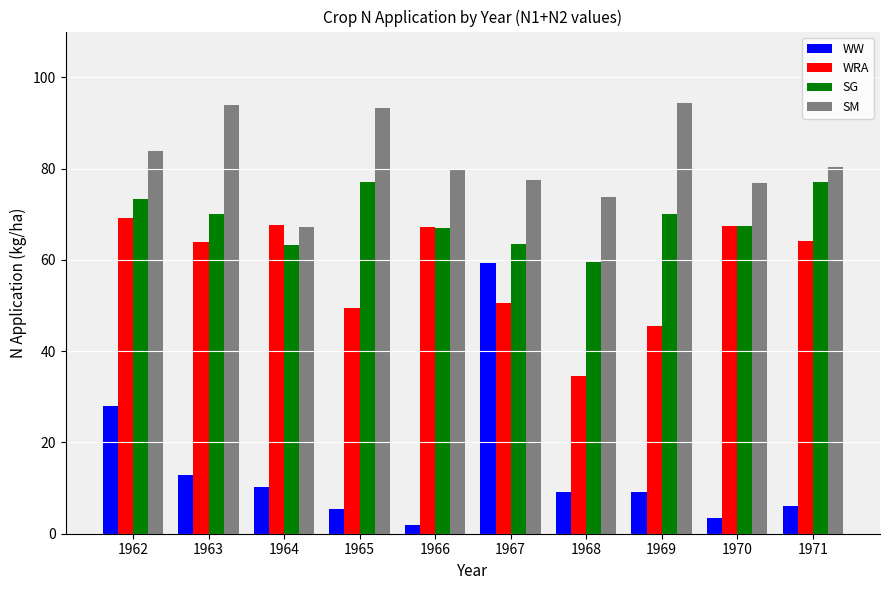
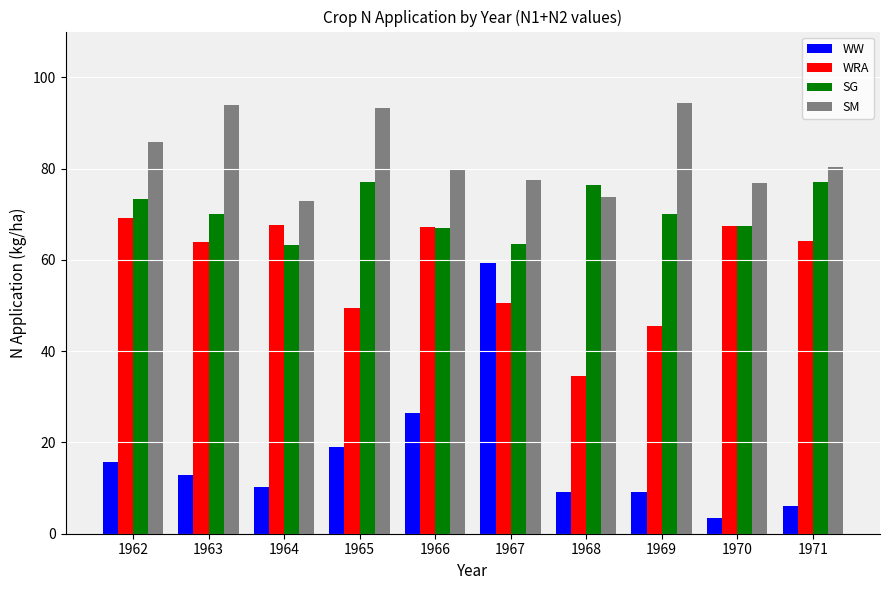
  {
    "WW": {
-     "1962": 28,
+     "1962": 16,
      "1963": 13,
      "1964": 10,
-     "1965": 5,
-     "1966": 2,
+     "1965": 19,
+     "1966": 26,
      "1967": 59,
      "1968": 9,
      "1969": 9,
      "1970": 4,
      "1971": 6
    },
    "WRA": {
      "1962": 69,
      "1963": 64,
      "1964": 68,
      "1965": 50,
      "1966": 67,
      "1967": 51,
      "1968": 35,
      "1969": 46,
      "1970": 67,
      "1971": 64
    },
    "SG": {
      "1962": 73,
      "1963": 70,
      "1964": 63,
      "1965": 77,
      "1966": 67,
      "1967": 63,
-     "1968": 60,
+     "1968": 76,
      "1969": 70,
      "1970": 67,
      "1971": 77
    },
    "SM": {
-     "1962": 84,
+     "1962": 86,
      "1963": 94,
-     "1964": 67,
+     "1964": 73,
      "1965": 93,
      "1966": 80,
      "1967": 78,
      "1968": 74,
      "1969": 94,
      "1970": 77,
      "1971": 80
    }
  }
